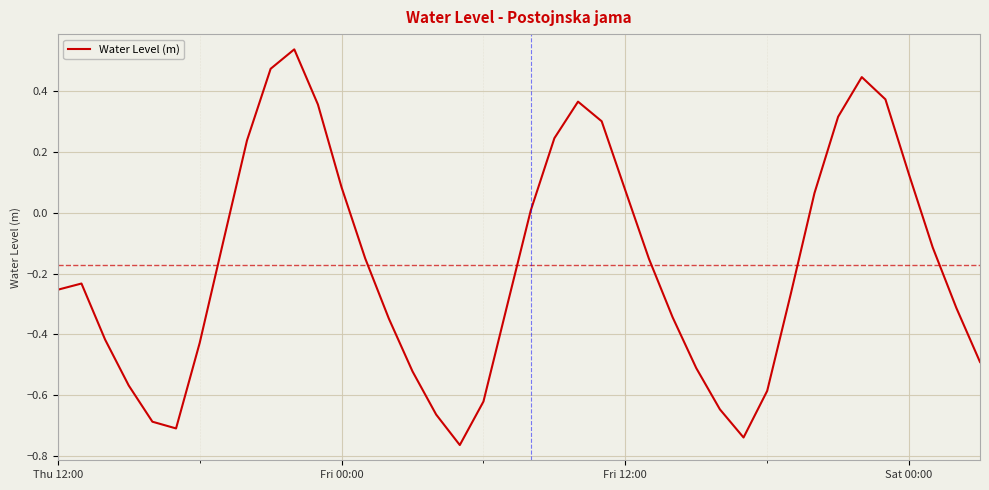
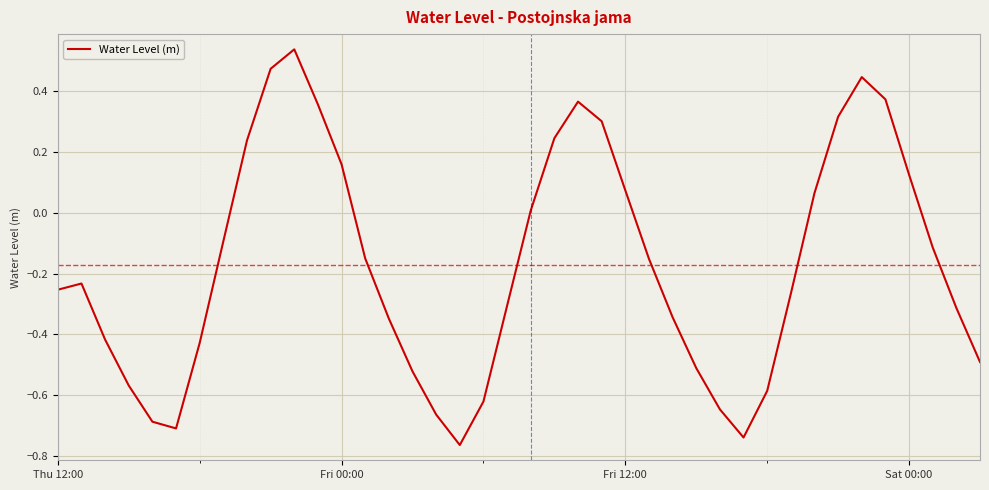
  {
    "Thu 12:00": -0.25,
-   "Fri 00:00": 0.08,
+   "Fri 00:00": 0.16,
    "Fri 12:00": 0.07,
    "Sat 00:00": 0.12
  }
